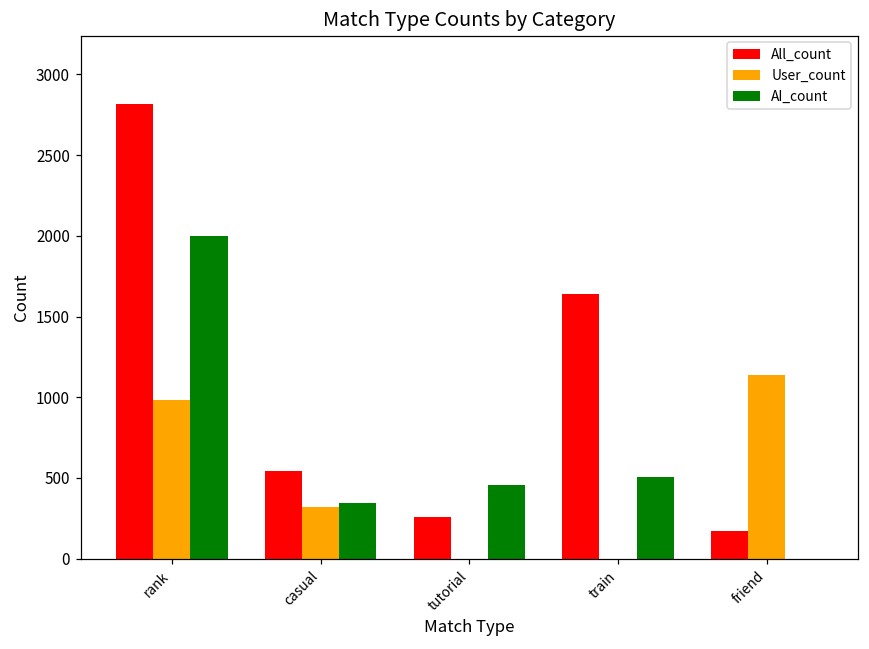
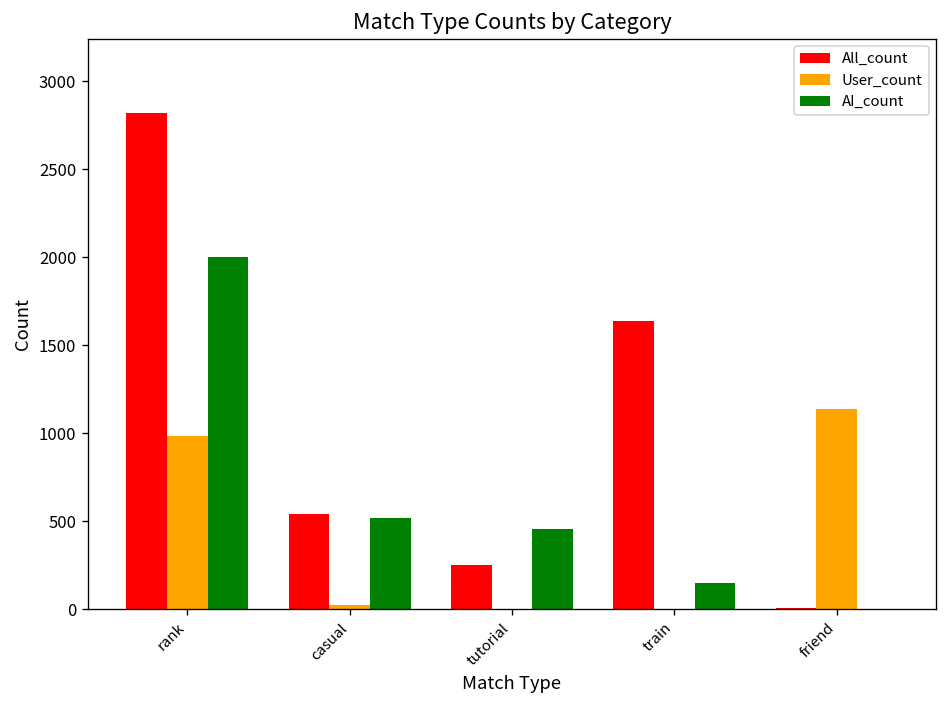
  {
    "All_count": {
      "rank": 2820,
      "casual": 540,
      "tutorial": 260,
      "train": 1640,
-     "friend": 170
+     "friend": 10
    },
    "User_count": {
      "rank": 980,
-     "casual": 320,
+     "casual": 20,
      "tutorial": 0,
      "train": 0,
      "friend": 1140
    },
    "AI_count": {
      "rank": 2000,
-     "casual": 350,
+     "casual": 520,
      "tutorial": 460,
-     "train": 500,
+     "train": 150,
      "friend": 0
    }
  }
